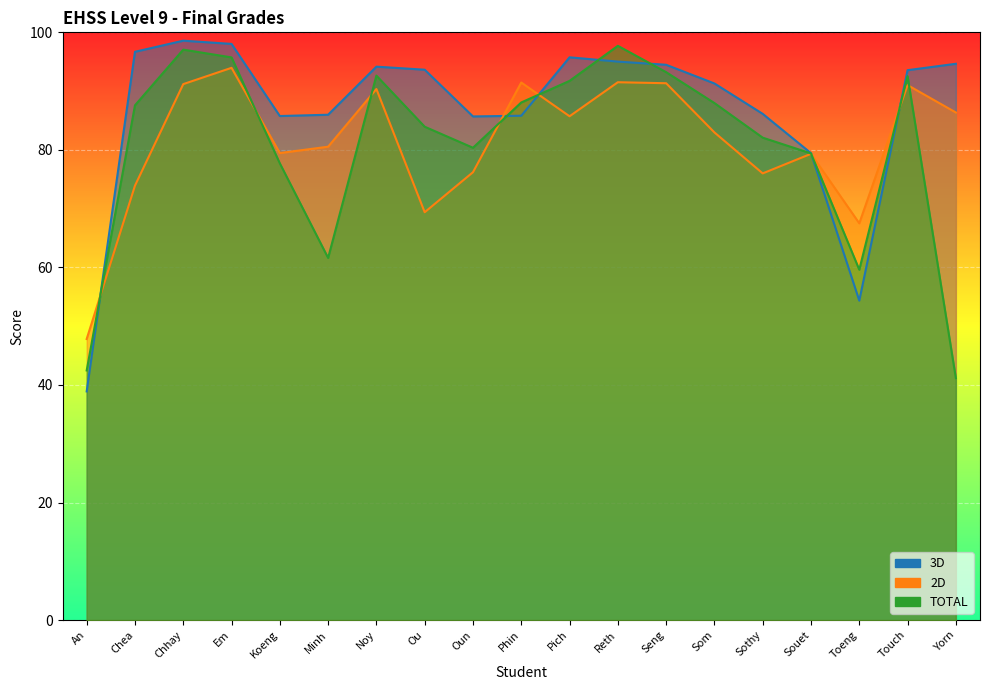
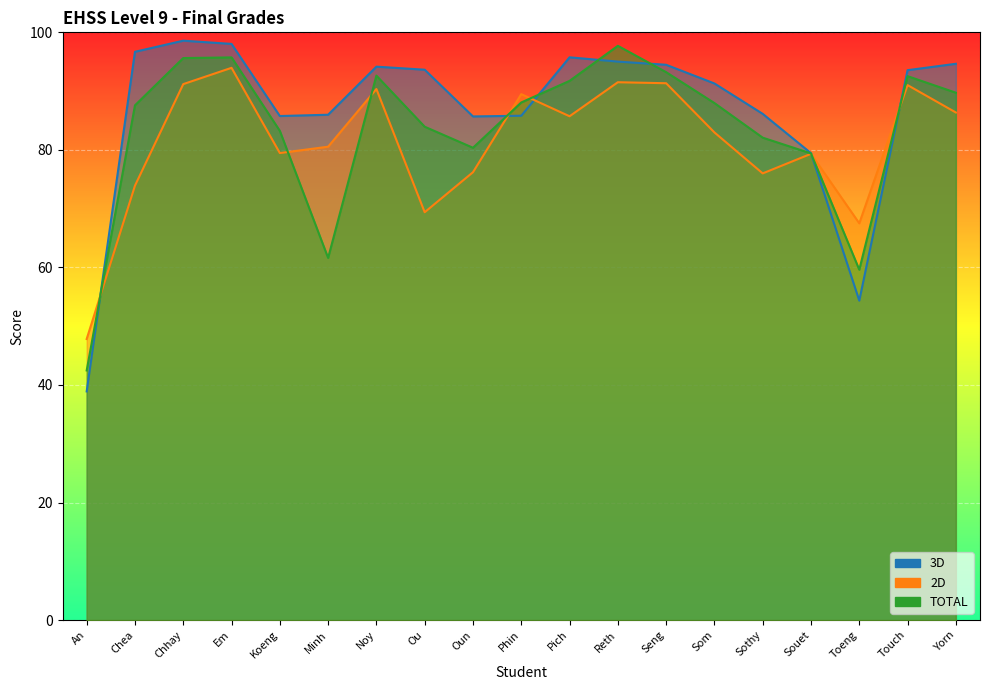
  {
    "3D": {
      "An": 39,
      "Chea": 97,
      "Chhay": 99,
      "Em": 98,
      "Koeng": 86,
      "Minh": 86,
      "Noy": 94,
      "Ou": 94,
      "Oun": 86,
      "Phin": 86,
      "Pich": 96,
      "Reth": 95,
      "Seng": 94,
      "Som": 91,
      "Sothy": 86,
      "Toeng": 54,
      "Touch": 94,
      "Yorn": 95
    },
    "2D": {
      "An": 48,
      "Chea": 74,
      "Chhay": 91,
      "Em": 94,
      "Koeng": 79,
      "Minh": 81,
      "Noy": 90,
      "Ou": 69,
      "Oun": 76,
-     "Phin": 91,
+     "Phin": 89,
      "Pich": 86,
      "Reth": 92,
      "Seng": 91,
      "Som": 83,
      "Sothy": 76,
      "Toeng": 68,
      "Touch": 91,
      "Yorn": 86
    },
    "TOTAL": {
      "An": 42,
      "Chea": 88,
-     "Chhay": 97,
+     "Chhay": 96,
      "Em": 96,
-     "Koeng": 78,
+     "Koeng": 83,
      "Minh": 62,
      "Noy": 93,
      "Ou": 84,
      "Oun": 80,
      "Phin": 88,
      "Pich": 92,
      "Reth": 98,
      "Seng": 93,
      "Som": 88,
      "Sothy": 82,
      "Toeng": 60,
      "Touch": 93,
-     "Yorn": 41
+     "Yorn": 90
    }
  }
